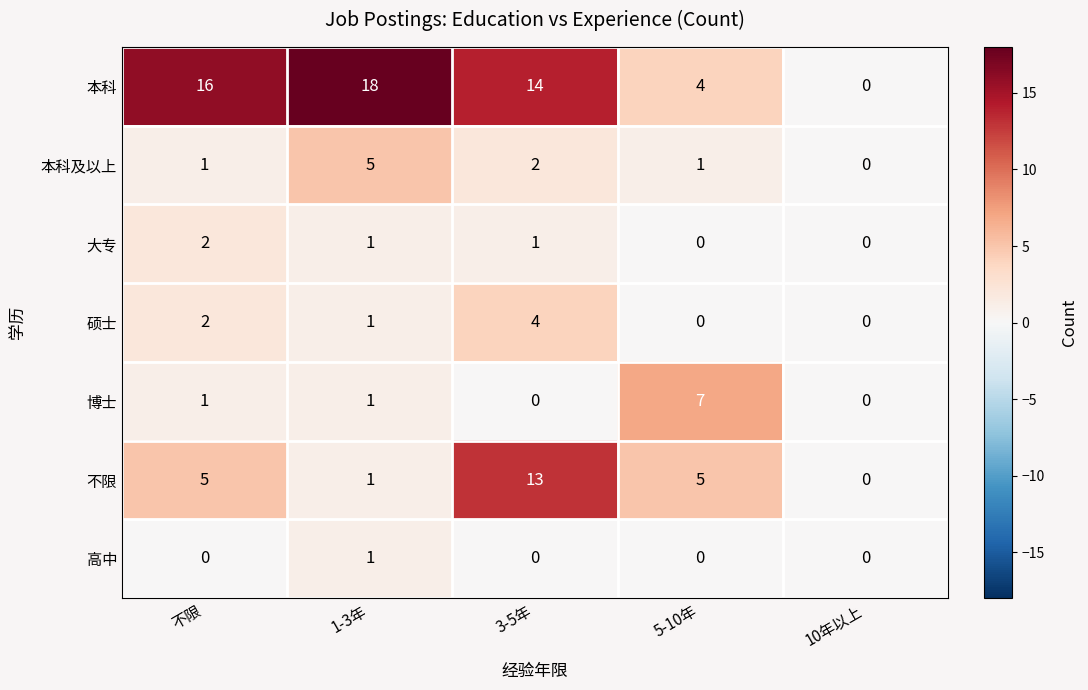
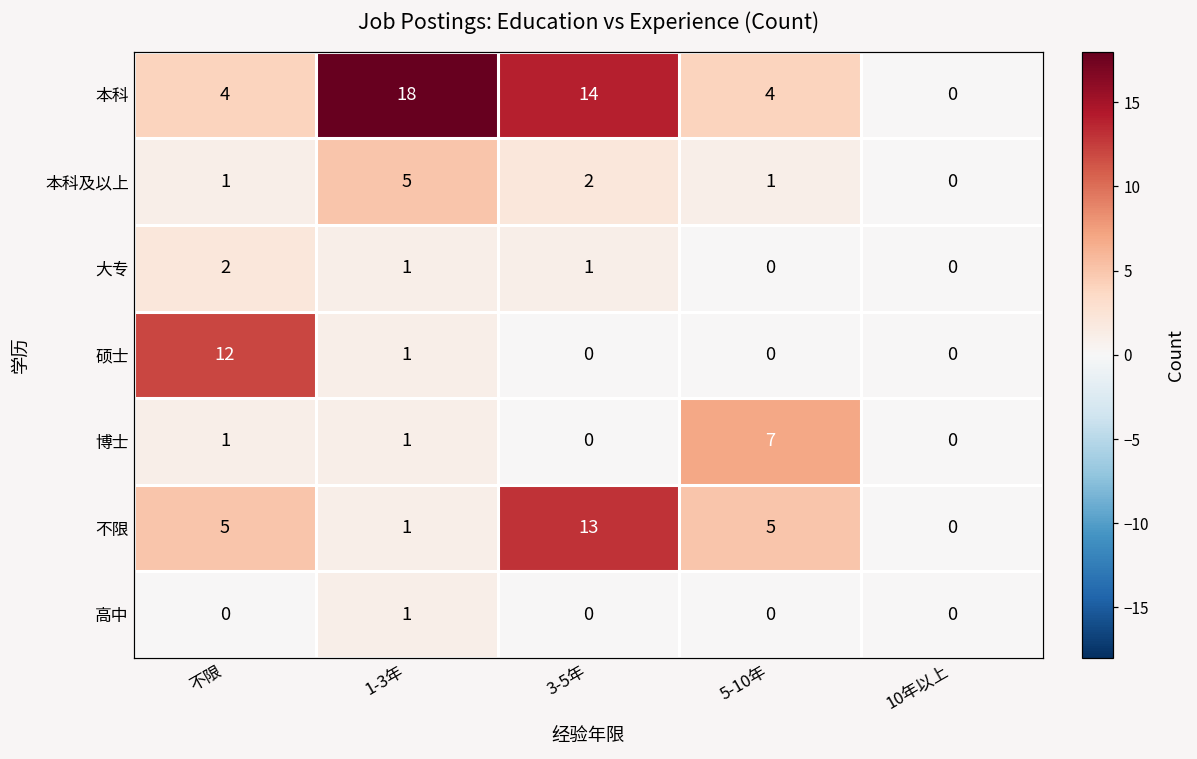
  {
    "本科": {
-     "不限": 16,
+     "不限": 4,
      "1-3年": 18,
      "3-5年": 14,
      "5-10年": 4,
      "10年以上": 0
    },
    "本科及以上": {
      "不限": 1,
      "1-3年": 5,
      "3-5年": 2,
      "5-10年": 1,
      "10年以上": 0
    },
    "大专": {
      "不限": 2,
      "1-3年": 1,
      "3-5年": 1,
      "5-10年": 0,
      "10年以上": 0
    },
    "硕士": {
-     "不限": 2,
+     "不限": 12,
      "1-3年": 1,
-     "3-5年": 4,
+     "3-5年": 0,
      "5-10年": 0,
      "10年以上": 0
    },
    "博士": {
      "不限": 1,
      "1-3年": 1,
      "3-5年": 0,
      "5-10年": 7,
      "10年以上": 0
    },
    "不限": {
      "不限": 5,
      "1-3年": 1,
      "3-5年": 13,
      "5-10年": 5,
      "10年以上": 0
    },
    "高中": {
      "不限": 0,
      "1-3年": 1,
      "3-5年": 0,
      "5-10年": 0,
      "10年以上": 0
    }
  }
